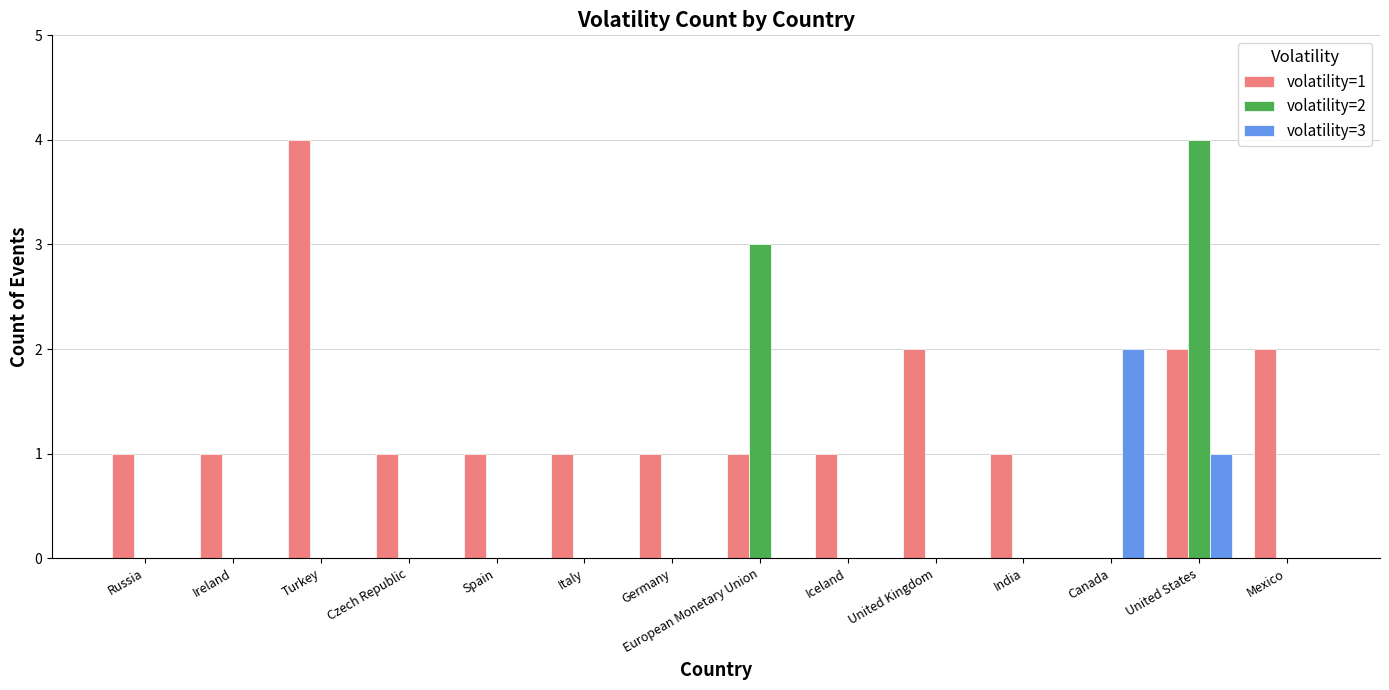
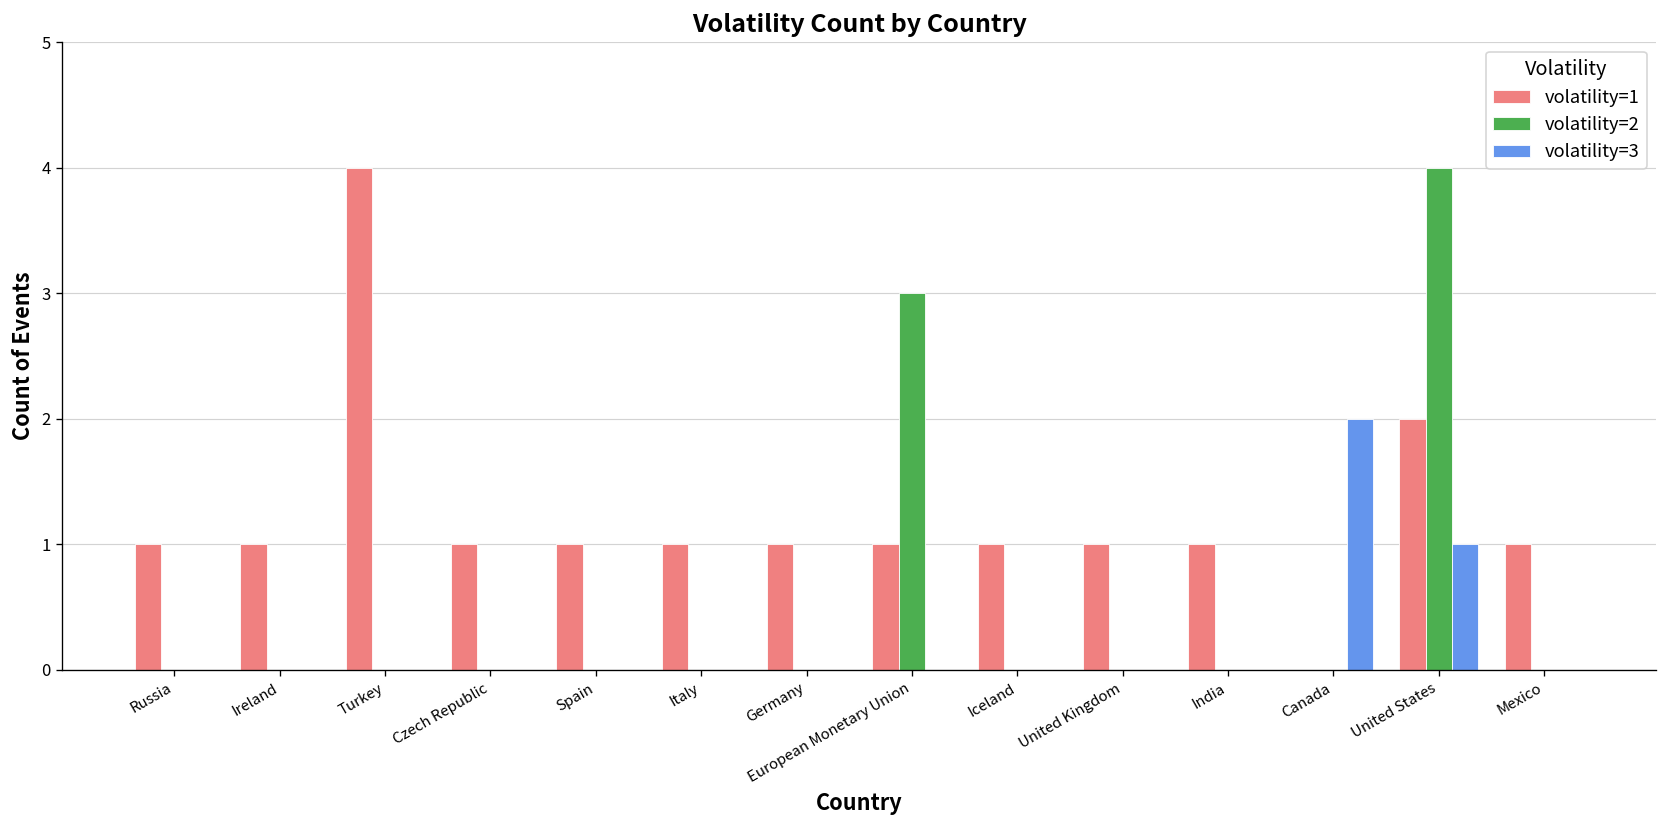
  {
    "volatility=1": {
      "Russia": 1,
      "Ireland": 1,
      "Turkey": 4,
      "Czech Republic": 1,
      "Spain": 1,
      "Italy": 1,
      "Germany": 1,
      "European Monetary Union": 1,
      "Iceland": 1,
-     "United Kingdom": 2,
+     "United Kingdom": 1,
      "India": 1,
      "Canada": 0,
      "United States": 2,
-     "Mexico": 2
+     "Mexico": 1
    },
    "volatility=2": {
      "Russia": 0,
      "Ireland": 0,
      "Turkey": 0,
      "Czech Republic": 0,
      "Spain": 0,
      "Italy": 0,
      "Germany": 0,
      "European Monetary Union": 3,
      "Iceland": 0,
      "United Kingdom": 0,
      "India": 0,
      "Canada": 0,
      "United States": 4,
      "Mexico": 0
    },
    "volatility=3": {
      "Russia": 0,
      "Ireland": 0,
      "Turkey": 0,
      "Czech Republic": 0,
      "Spain": 0,
      "Italy": 0,
      "Germany": 0,
      "European Monetary Union": 0,
      "Iceland": 0,
      "United Kingdom": 0,
      "India": 0,
      "Canada": 2,
      "United States": 1,
      "Mexico": 0
    }
  }
